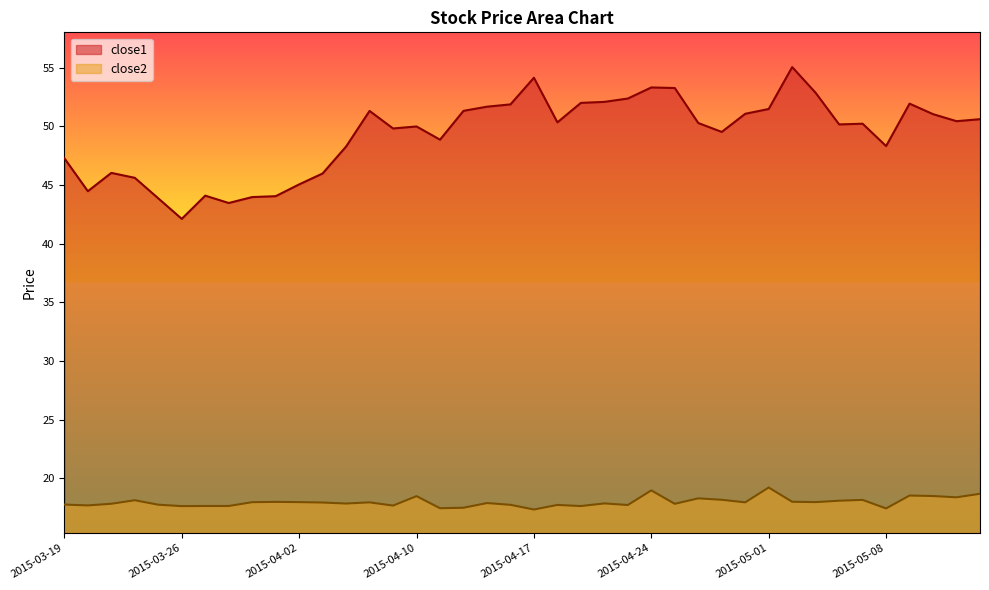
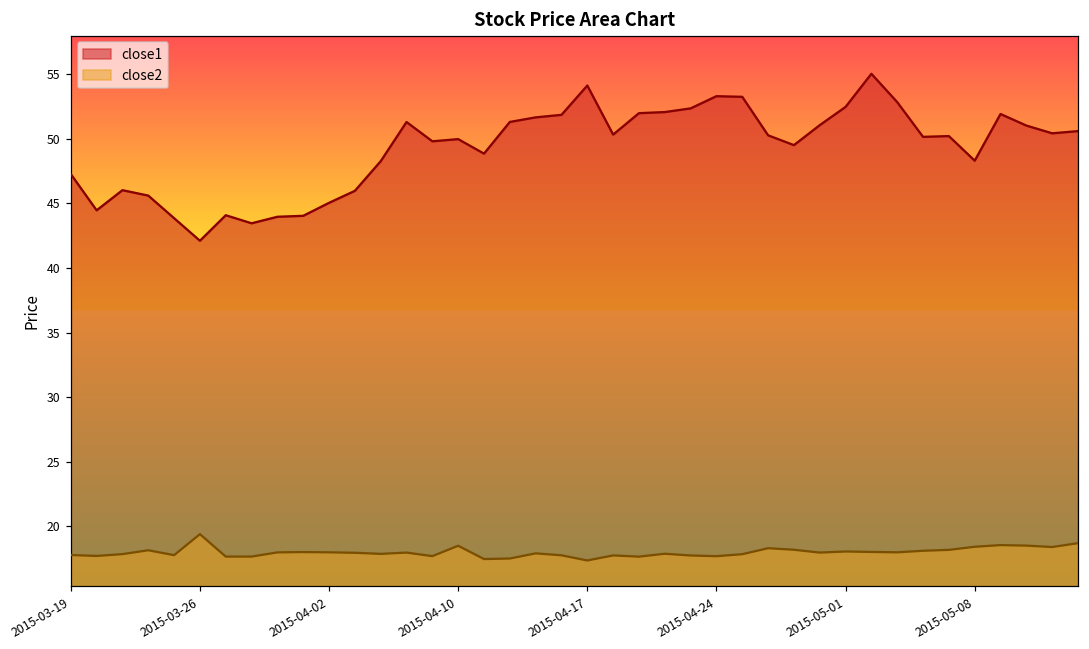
  {
    "close1": {
      "2015-03-19": 47.3,
      "2015-03-26": 42.1,
      "2015-04-02": 45.0,
      "2015-04-10": 50.0,
      "2015-04-17": 54.1,
      "2015-04-24": 53.3,
-     "2015-05-01": 51.5,
+     "2015-05-01": 52.5,
      "2015-05-08": 48.3
    },
    "close2": {
      "2015-03-19": 17.8,
-     "2015-03-26": 17.6,
+     "2015-03-26": 19.4,
      "2015-04-02": 18.0,
      "2015-04-10": 18.5,
      "2015-04-17": 17.3,
-     "2015-04-24": 19.0,
-     "2015-05-01": 19.2,
-     "2015-05-08": 17.4
+     "2015-04-24": 17.7,
+     "2015-05-01": 18.0,
+     "2015-05-08": 18.4
    }
  }
